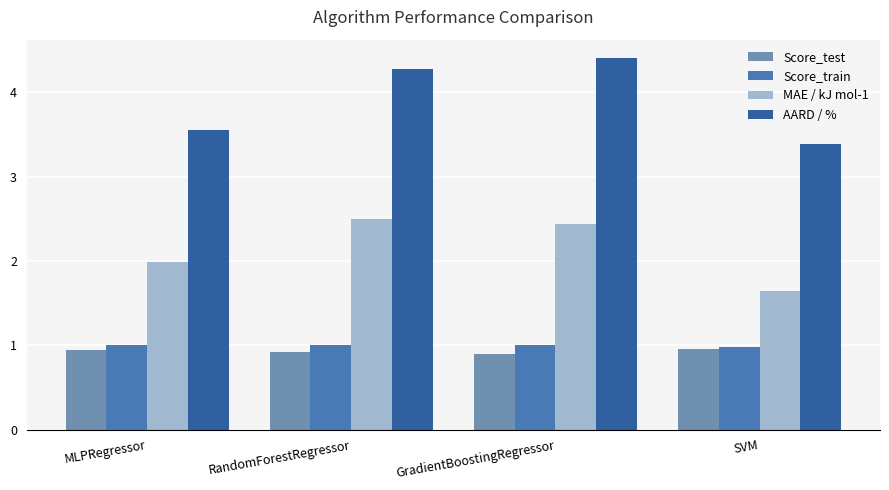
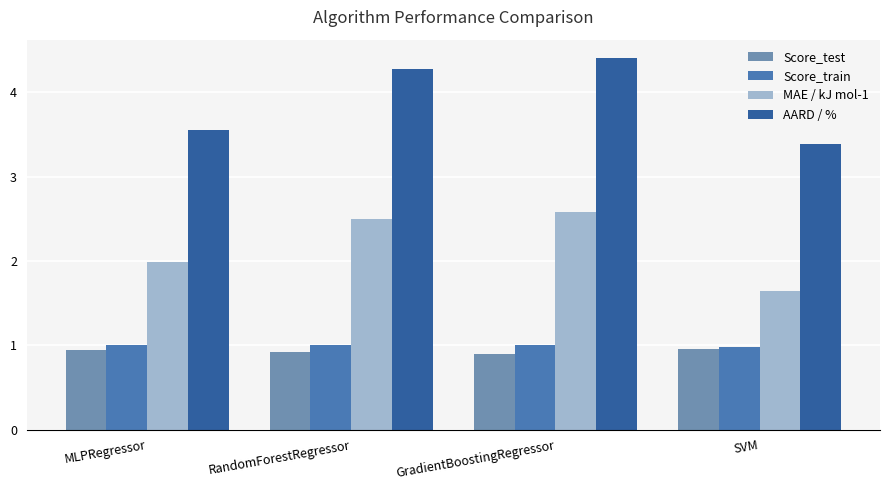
  {
    "MAE / kJ mol-1": {
      "MLPRegressor": 2.0,
      "RandomForestRegressor": 2.5,
-     "GradientBoostingRegressor": 2.4,
+     "GradientBoostingRegressor": 2.6,
      "SVM": 1.6
    }
  }
